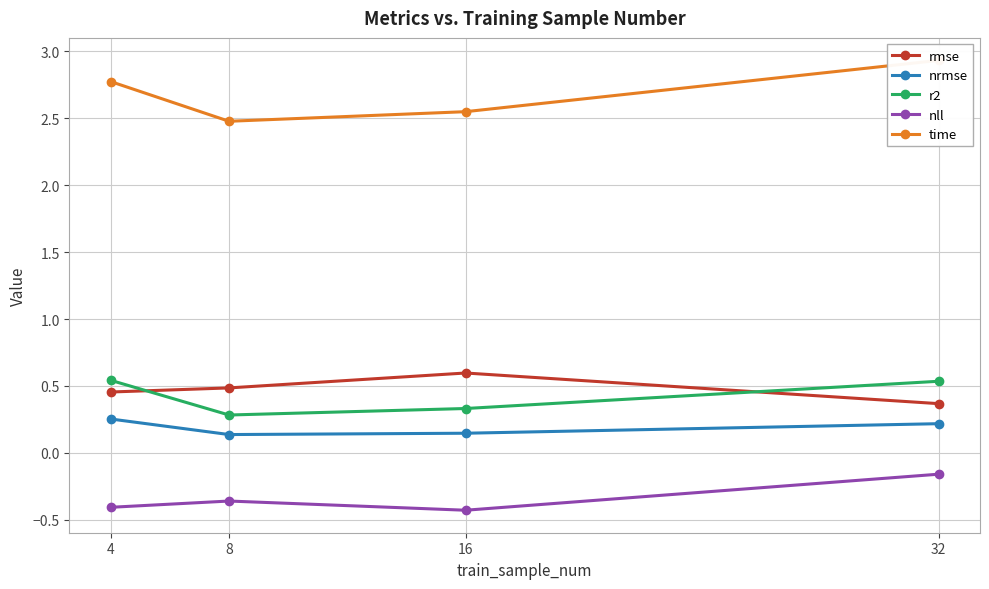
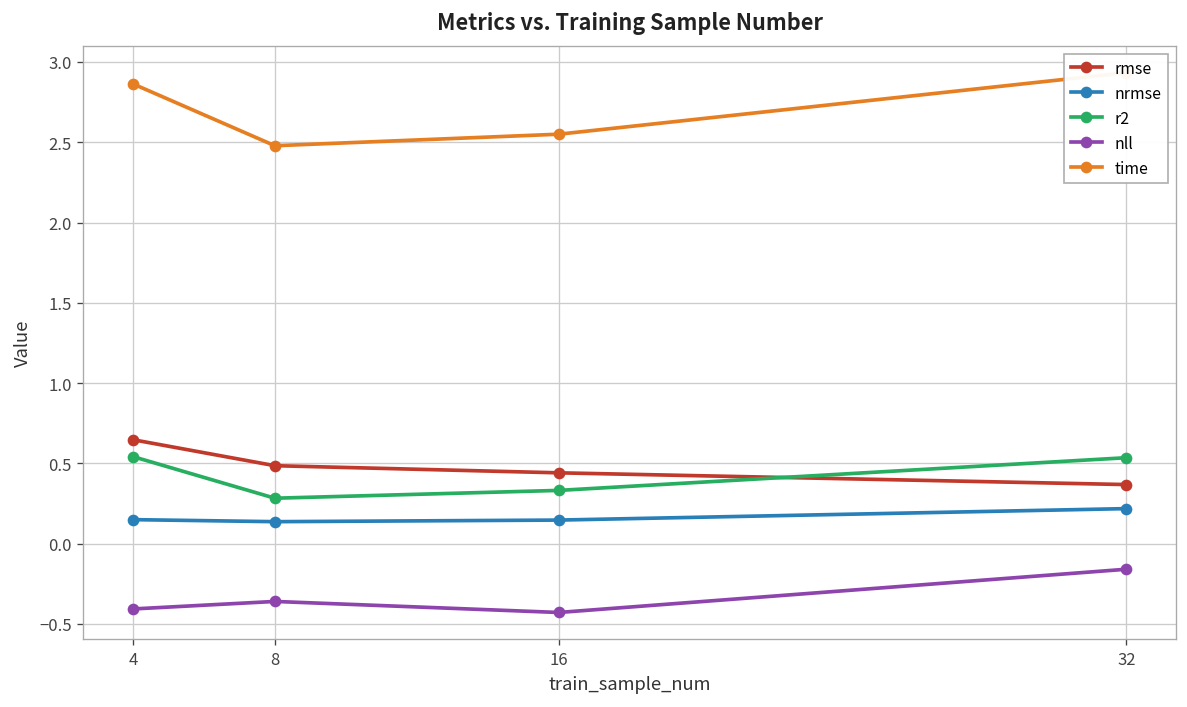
  {
    "rmse": {
-     "4": 0.45,
+     "4": 0.65,
      "8": 0.49,
-     "16": 0.60,
+     "16": 0.44,
      "32": 0.37
    },
    "nrmse": {
-     "4": 0.25,
+     "4": 0.15,
      "8": 0.14,
      "16": 0.15,
      "32": 0.22
    },
    "r2": {
      "4": 0.54,
      "8": 0.28,
      "16": 0.33,
      "32": 0.53
    },
    "nll": {
      "4": -0.41,
      "8": -0.36,
      "16": -0.43,
      "32": -0.16
    },
    "time": {
-     "4": 2.77,
+     "4": 2.86,
      "8": 2.48,
      "16": 2.55
    }
  }
